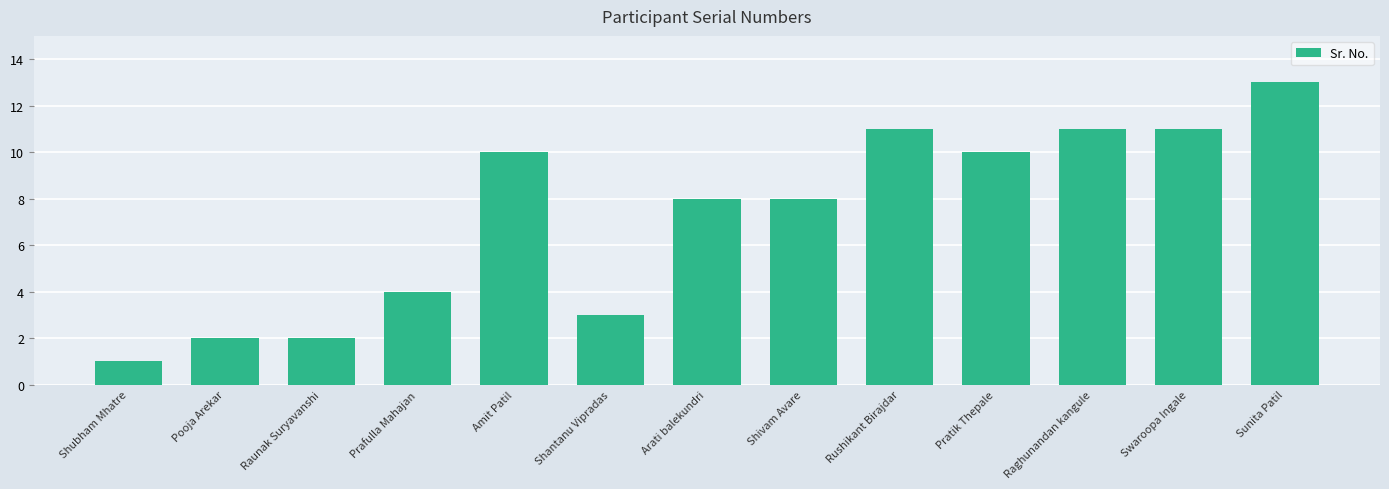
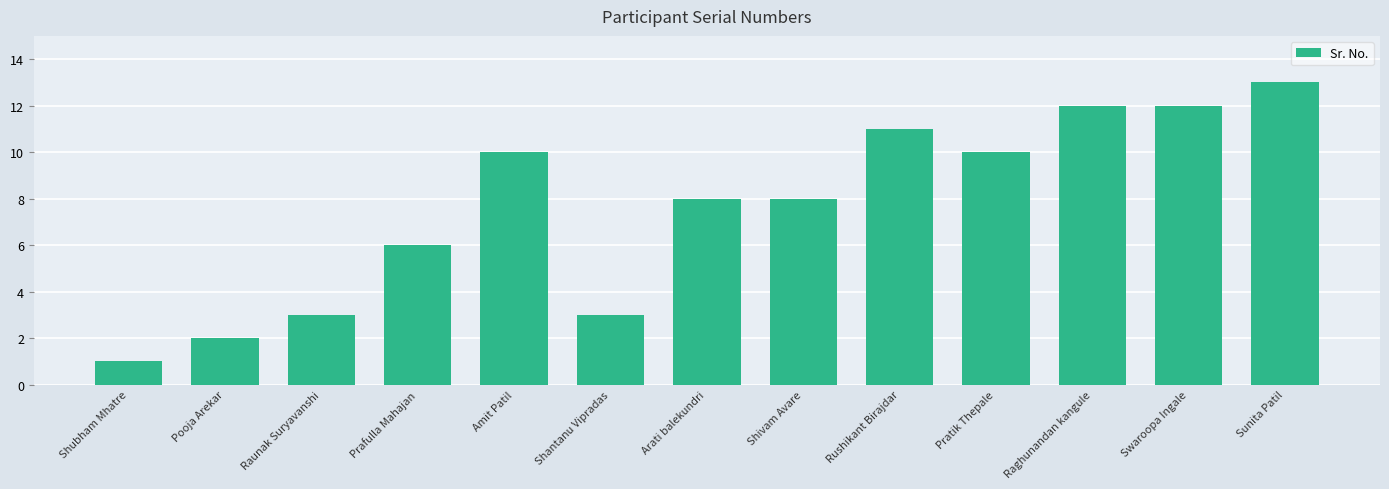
  {
    "Shubham Mhatre": 1,
    "Pooja Arekar": 2,
-   "Raunak Suryavanshi": 2,
-   "Prafulla Mahajan": 4,
+   "Raunak Suryavanshi": 3,
+   "Prafulla Mahajan": 6,
    "Amit Patil": 10,
    "Shantanu Vipradas": 3,
    "Arati balekundri": 8,
    "Shivam Avare": 8,
    "Rushikant Birajdar": 11,
    "Pratik Thepale": 10,
-   "Raghunandan kangule": 11,
-   "Swaroopa Ingale": 11,
+   "Raghunandan kangule": 12,
+   "Swaroopa Ingale": 12,
    "Sunita Patil": 13
  }
